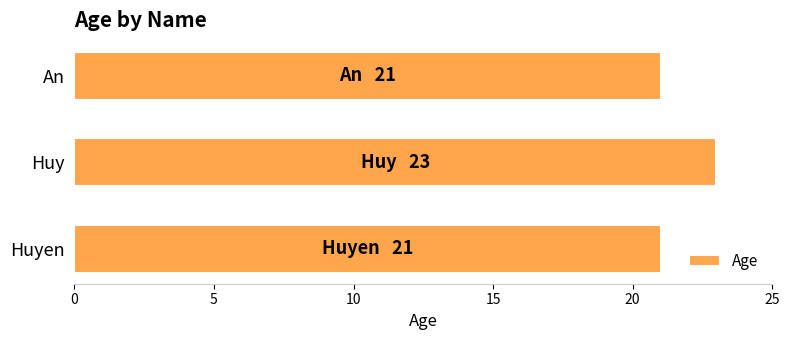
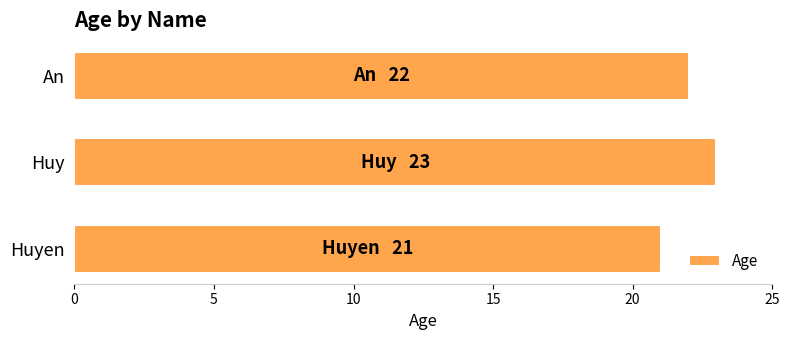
  {
-   "An": 21,
+   "An": 22,
    "Huy": 23,
    "Huyen": 21
  }
